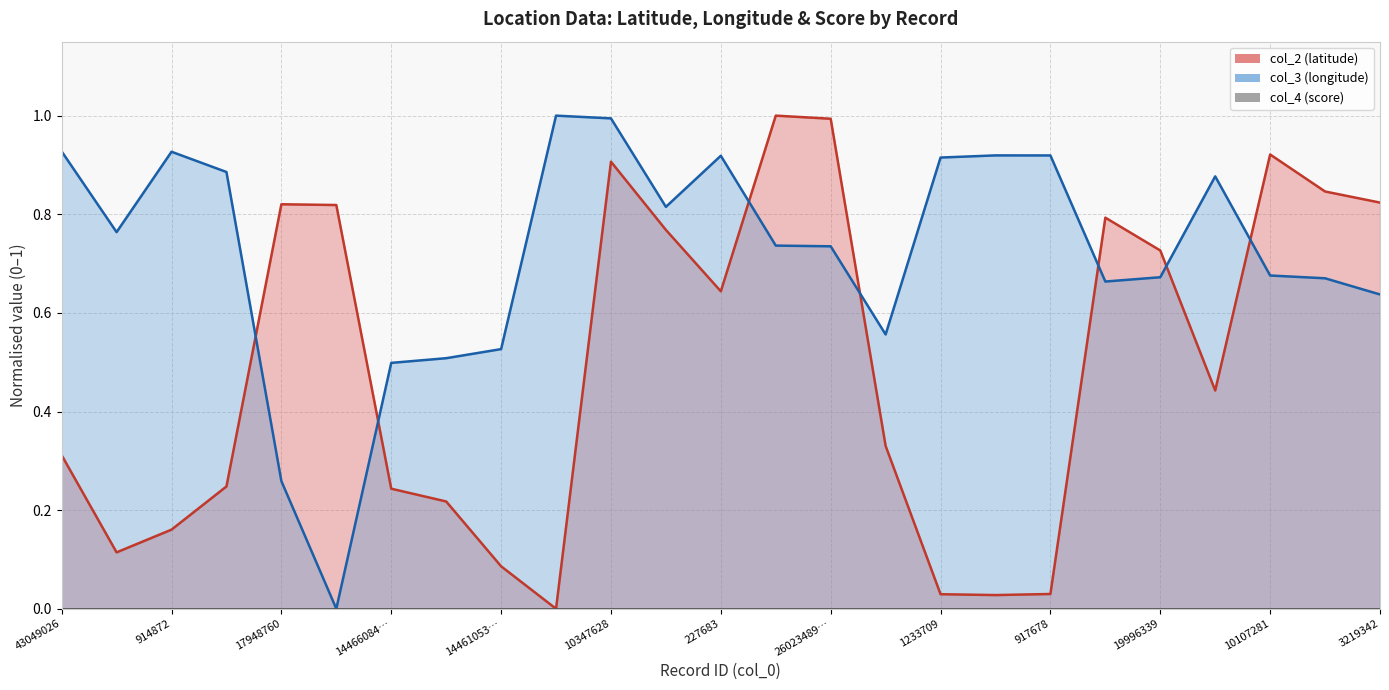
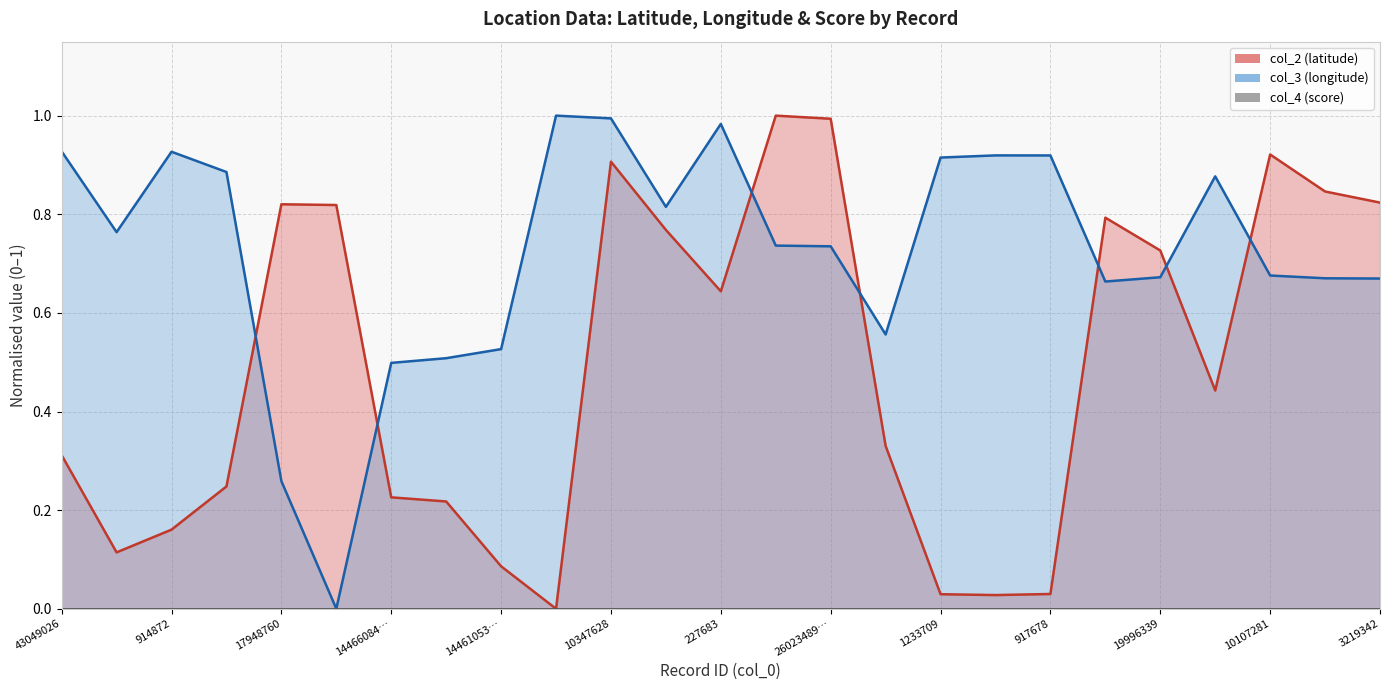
  {
    "col_2 (latitude)": {
      "43049026": 0.31,
      "914872": 0.16,
      "17948760": 0.82,
-     "14466084…": 0.24,
+     "14466084…": 0.23,
      "14461053…": 0.09,
      "10347628": 0.91,
      "227683": 0.64,
      "26023489…": 0.99,
      "1233709": 0.03,
      "917678": 0.03,
      "19996339": 0.73,
      "10107281": 0.92,
      "3219342": 0.82
    },
    "col_3 (longitude)": {
      "43049026": 0.93,
      "914872": 0.93,
      "17948760": 0.26,
      "14466084…": 0.50,
      "14461053…": 0.53,
      "10347628": 0.99,
-     "227683": 0.92,
+     "227683": 0.98,
      "26023489…": 0.74,
      "1233709": 0.91,
      "917678": 0.92,
      "19996339": 0.67,
      "10107281": 0.68,
-     "3219342": 0.64
+     "3219342": 0.67
    },
    "col_4 (score)": {
      "43049026": 0.00,
      "914872": 0.00,
      "17948760": 0.00,
      "14466084…": 0.00,
      "14461053…": 0.00,
      "10347628": 0.00,
      "227683": 0.00,
      "26023489…": 0.00,
      "1233709": 0.00,
      "917678": 0.00,
      "19996339": 0.00,
      "10107281": 0.00,
      "3219342": 0.00
    }
  }
